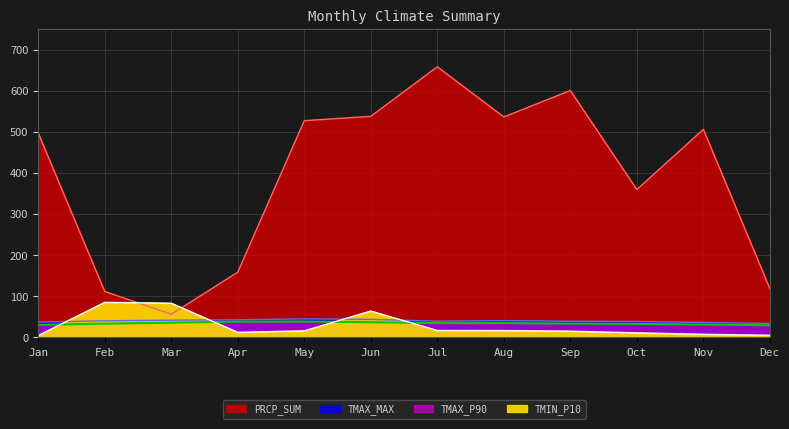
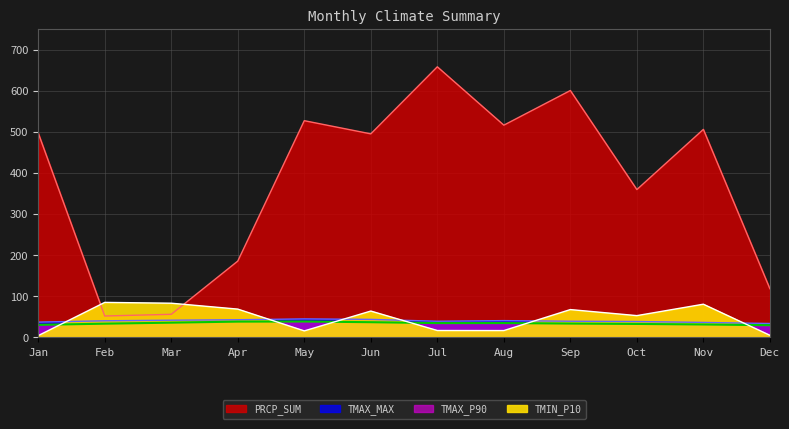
  {
    "PRCP_SUM": {
      "Jan": 500,
-     "Feb": 110,
+     "Feb": 50,
      "Mar": 60,
-     "Apr": 160,
+     "Apr": 190,
      "May": 530,
-     "Jun": 540,
+     "Jun": 500,
      "Jul": 660,
-     "Aug": 540,
+     "Aug": 520,
      "Sep": 600,
      "Oct": 360,
      "Nov": 510,
      "Dec": 120
    },
    "TMAX_MAX": {
      "Jan": 40,
      "Feb": 40,
      "May": 50,
      "Jun": 40
    },
    "TMAX_P90": {
      "Jan": 30,
      "Feb": 30,
      "May": 40,
      "Jun": 40
    },
    "TMIN_P10": {
      "Jan": 0,
      "Feb": 90,
      "Mar": 80,
-     "Apr": 10,
+     "Apr": 70,
      "May": 20,
      "Jun": 60,
      "Jul": 20,
      "Aug": 20,
-     "Sep": 20,
-     "Oct": 10,
-     "Nov": 10,
+     "Sep": 70,
+     "Oct": 50,
+     "Nov": 80,
      "Dec": 10
    }
  }
